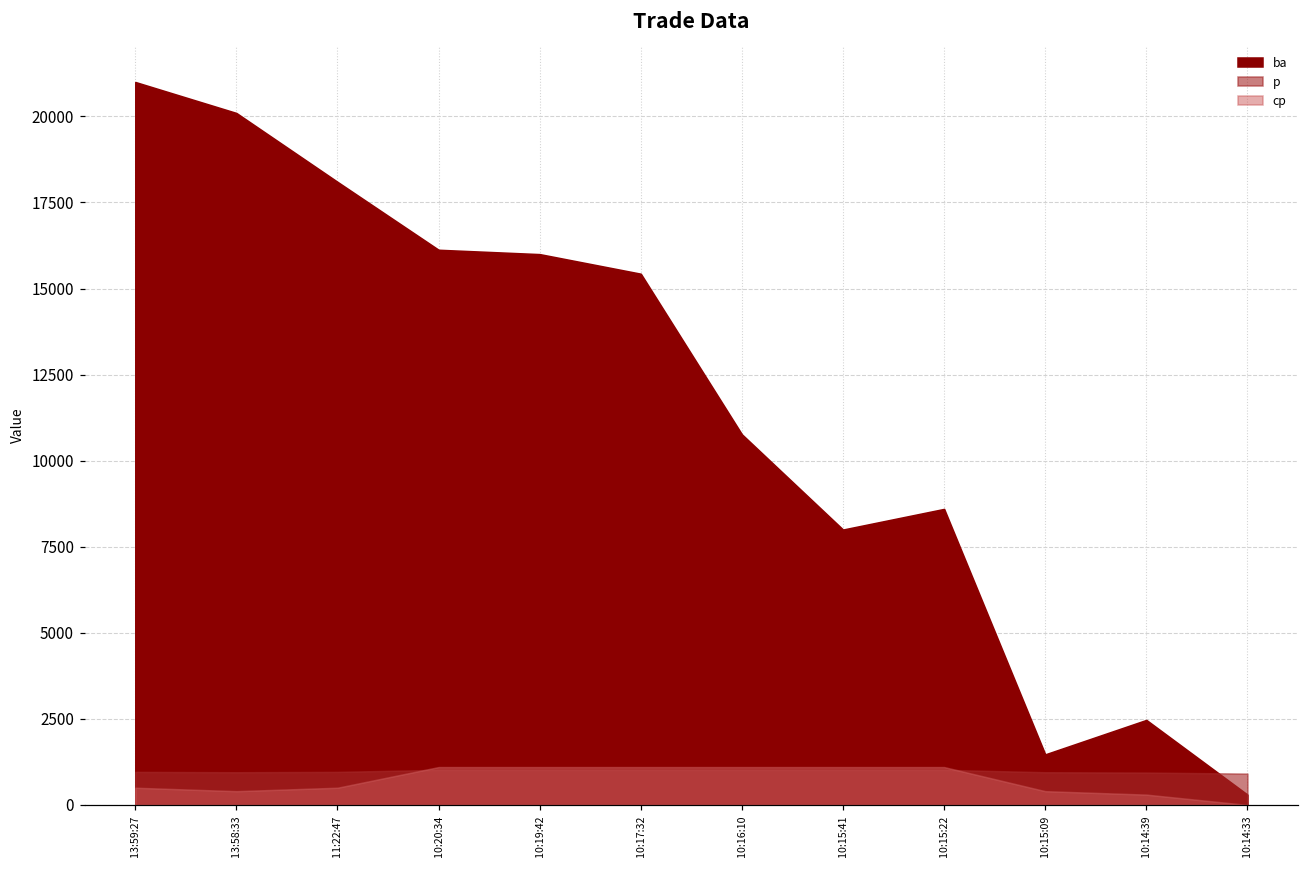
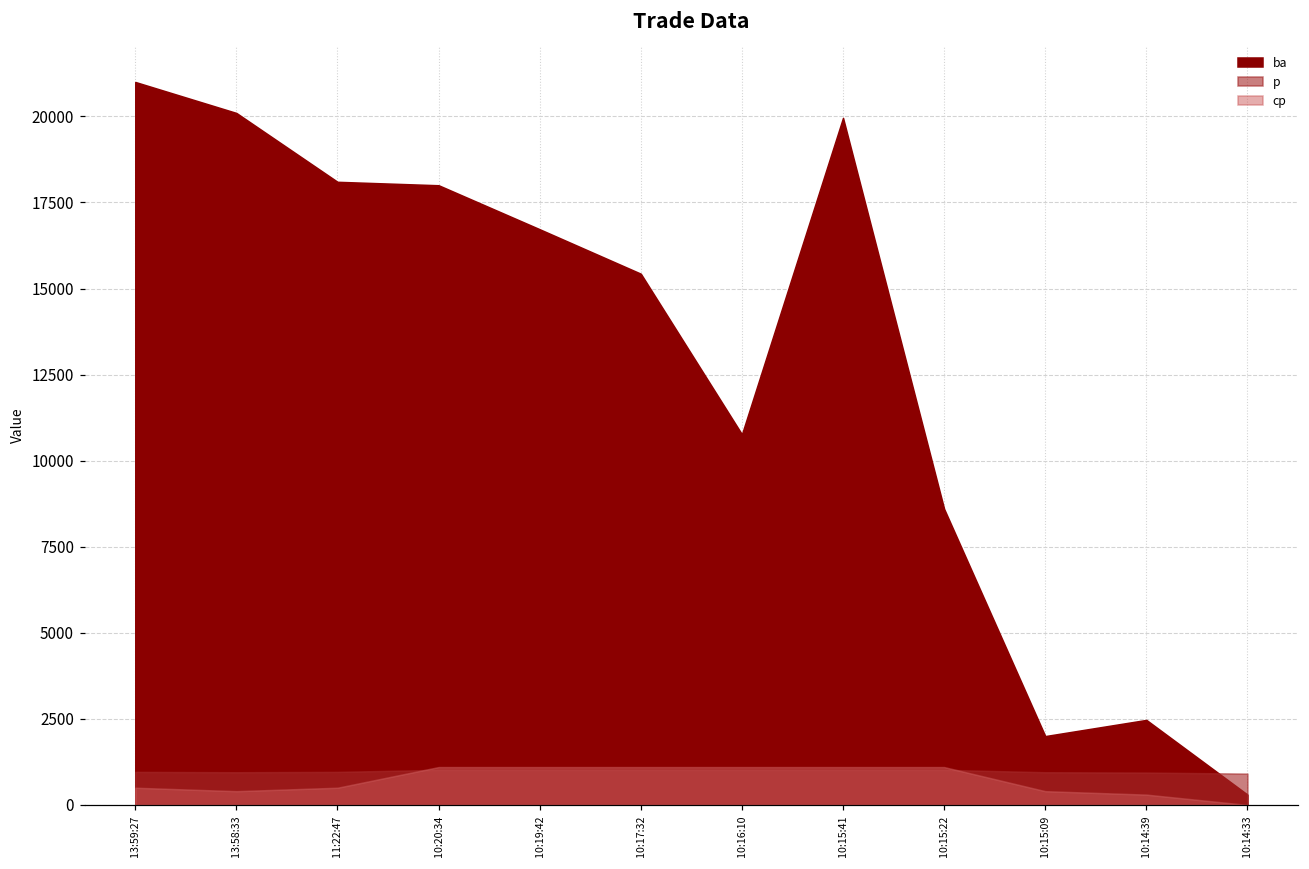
  {
    "ba": {
      "13:59:27": 21000,
      "13:58:33": 20100,
      "11:22:47": 18100,
-     "10:20:34": 16100,
-     "10:19:42": 16000,
+     "10:20:34": 18000,
+     "10:19:42": 16700,
      "10:17:32": 15400,
      "10:16:10": 10800,
-     "10:15:41": 8000,
+     "10:15:41": 20000,
      "10:15:22": 8600,
-     "10:15:09": 1500,
+     "10:15:09": 2000,
      "10:14:39": 2500,
      "10:14:33": 300
    },
    "p": {
      "13:59:27": 1000,
      "13:58:33": 1000,
      "11:22:47": 1000,
      "10:15:09": 1000,
      "10:14:39": 900,
      "10:14:33": 900
    },
    "cp": {
      "13:59:27": 500,
      "13:58:33": 400,
      "11:22:47": 500,
      "10:15:09": 400,
      "10:14:39": 300,
      "10:14:33": 0
    }
  }
